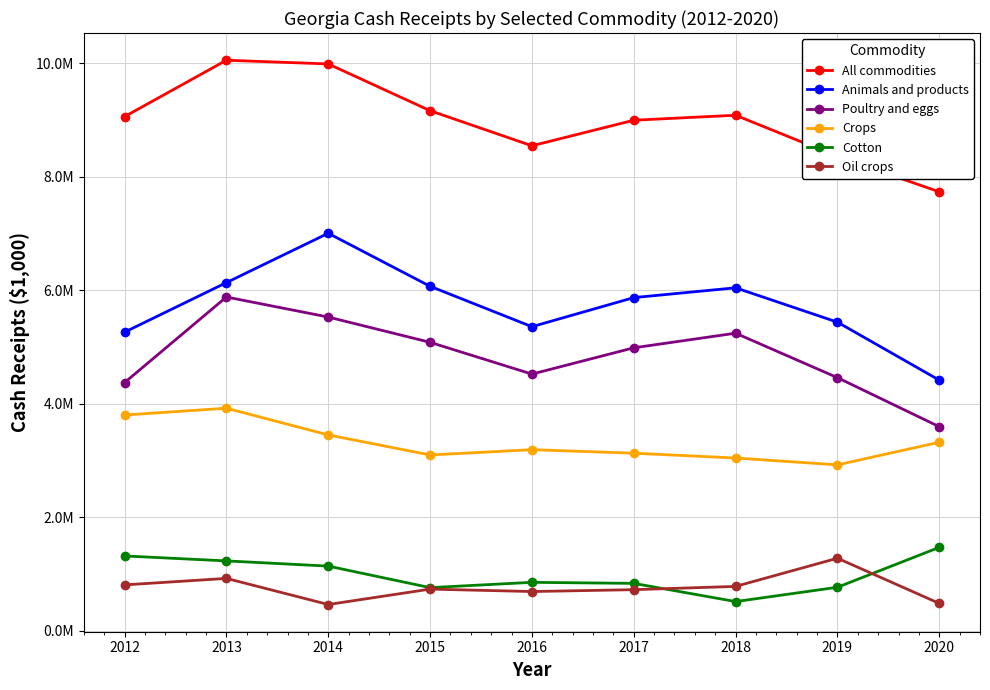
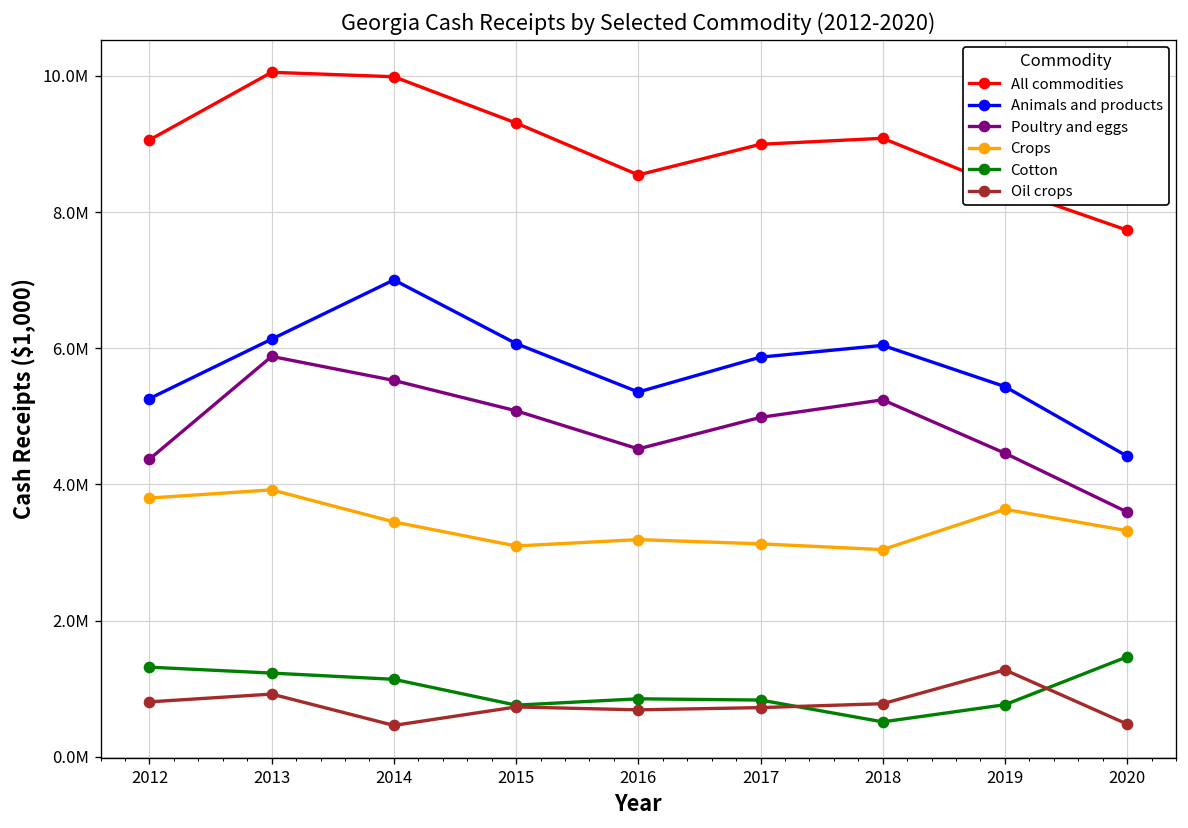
  {
    "All commodities": {
      "2012": 9100000,
      "2013": 10100000,
      "2014": 10000000,
-     "2015": 9200000,
+     "2015": 9300000,
      "2016": 8500000,
      "2017": 9000000,
      "2018": 9100000,
      "2020": 7700000
    },
    "Animals and products": {
      "2012": 5300000,
      "2013": 6100000,
      "2014": 7000000,
      "2015": 6100000,
      "2016": 5400000,
      "2017": 5900000,
      "2018": 6000000,
      "2019": 5400000,
      "2020": 4400000
    },
    "Poultry and eggs": {
      "2012": 4400000,
      "2013": 5900000,
      "2014": 5500000,
      "2015": 5100000,
      "2016": 4500000,
      "2017": 5000000,
      "2018": 5200000,
      "2019": 4500000,
      "2020": 3600000
    },
    "Crops": {
      "2012": 3800000,
      "2013": 3900000,
      "2014": 3400000,
      "2015": 3100000,
      "2016": 3200000,
      "2017": 3100000,
      "2018": 3000000,
-     "2019": 2900000,
+     "2019": 3600000,
      "2020": 3300000
    },
    "Cotton": {
      "2012": 1300000,
      "2013": 1200000,
      "2014": 1100000,
      "2016": 900000,
      "2017": 800000,
      "2018": 500000,
      "2019": 800000,
      "2020": 1500000
    },
    "Oil crops": {
      "2012": 800000,
      "2013": 900000,
      "2014": 500000,
      "2016": 700000,
      "2017": 700000,
      "2018": 800000,
      "2019": 1300000,
      "2020": 500000
    }
  }
